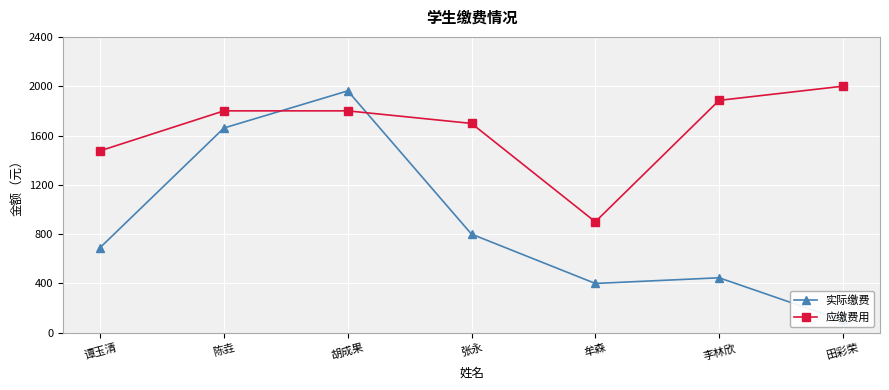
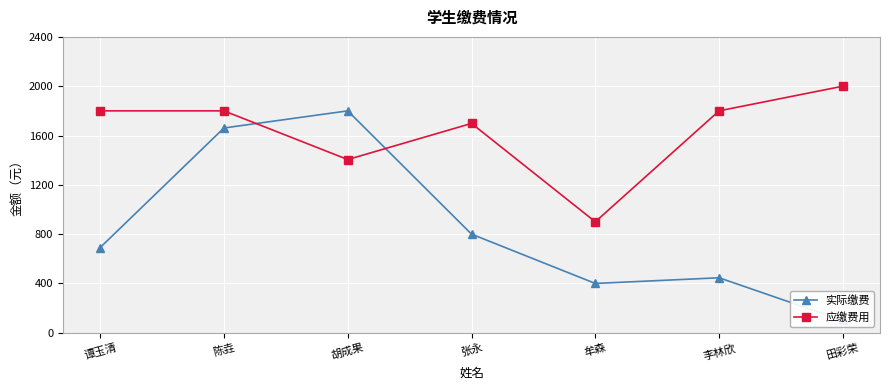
  {
    "实际缴费": {
      "谭玉清": 690,
      "陈垚": 1660,
-     "胡成果": 1960,
+     "胡成果": 1800,
      "张永": 800,
      "牟森": 400,
      "李林欣": 450
    },
    "应缴费用": {
-     "谭玉清": 1480,
+     "谭玉清": 1800,
      "陈垚": 1800,
-     "胡成果": 1800,
+     "胡成果": 1410,
      "张永": 1700,
      "牟森": 900,
-     "李林欣": 1890,
+     "李林欣": 1800,
      "田彩荣": 2000
    }
  }
